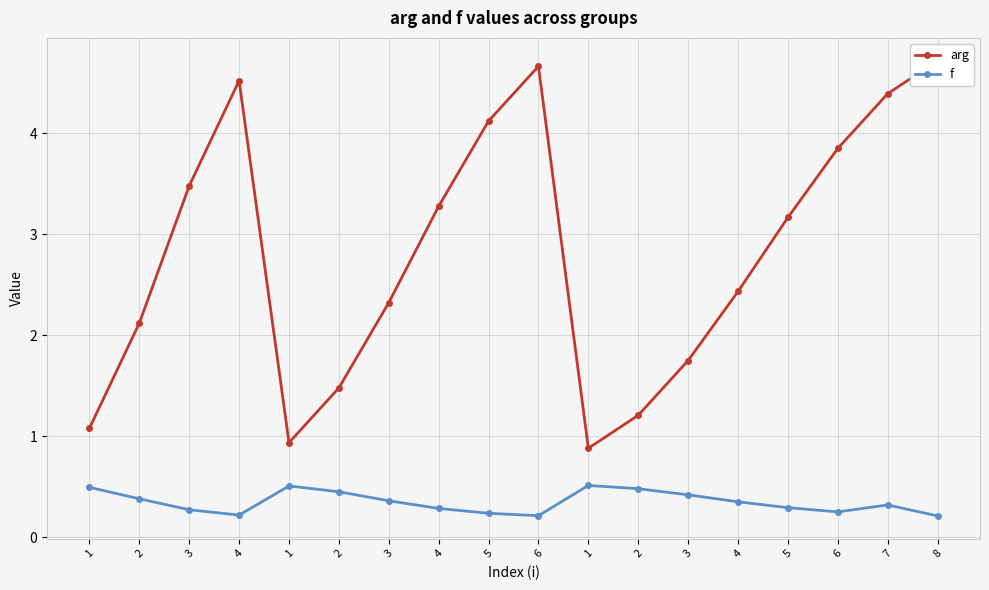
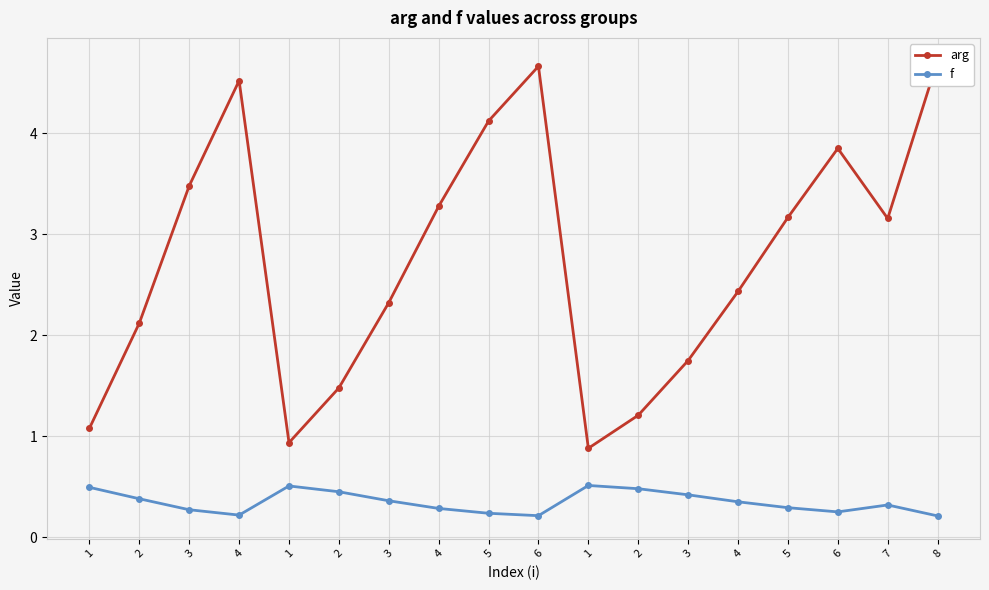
  {
    "arg": {
-     "7": 4.39
+     "7": 3.16
    },
    "f": {
      "7": 0.32,
      "8": 0.21
    }
  }
